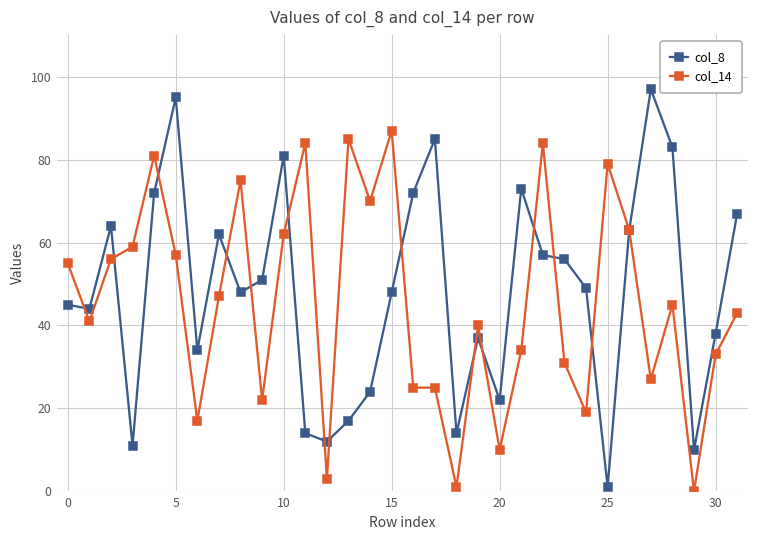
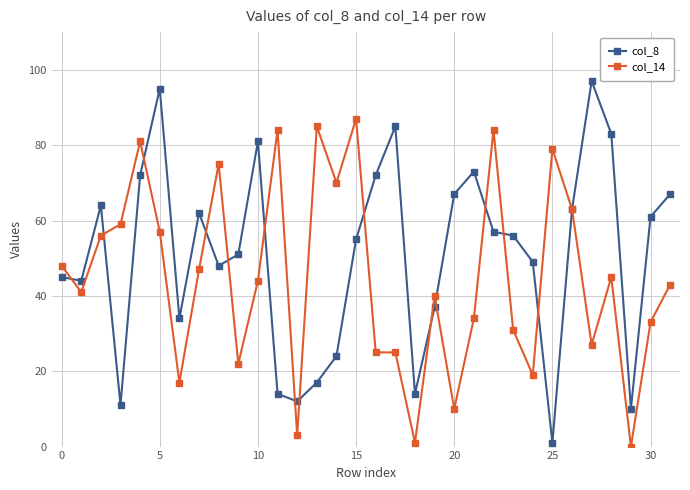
  {
    "col_8": {
      "0": 45,
      "5": 95,
      "10": 81,
-     "15": 48,
-     "20": 22,
+     "15": 55,
+     "20": 67,
      "25": 1,
-     "30": 38
+     "30": 61
    },
    "col_14": {
-     "0": 55,
+     "0": 48,
      "5": 57,
-     "10": 62,
+     "10": 44,
      "15": 87,
      "20": 10,
      "25": 79,
      "30": 33
    }
  }
